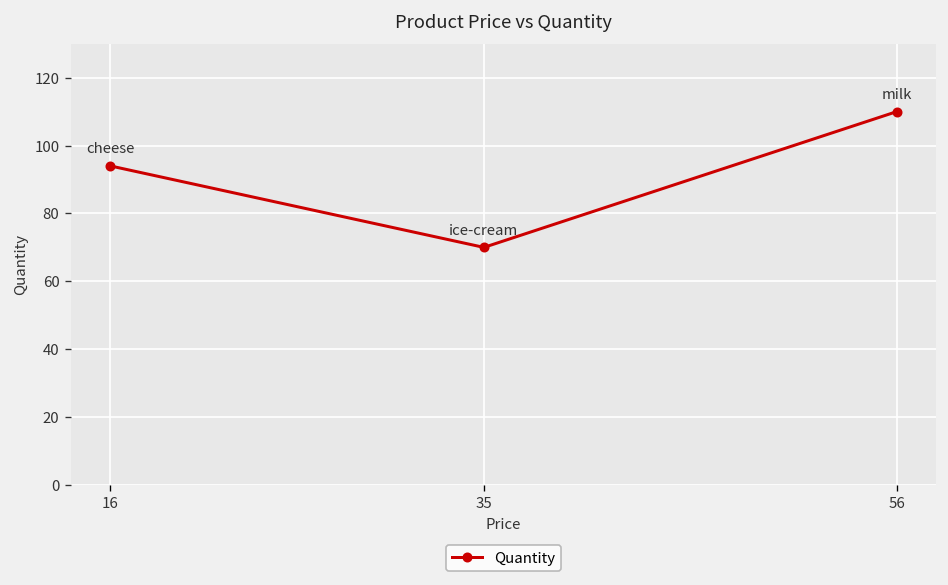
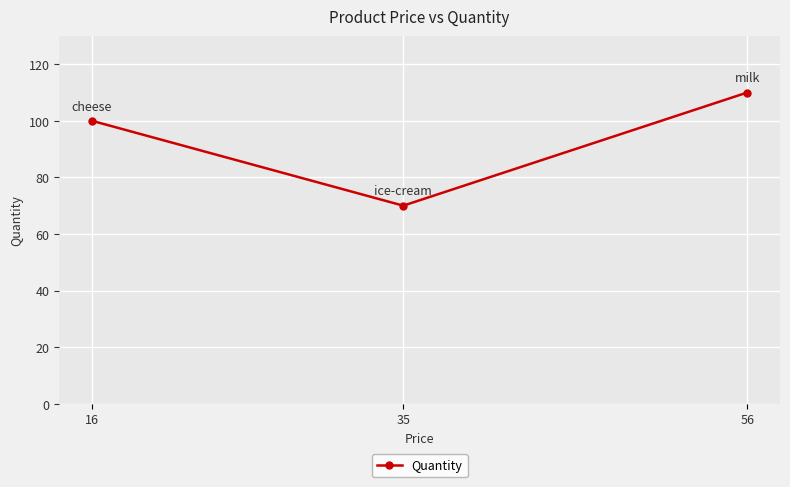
  {
-   "16": 94,
+   "16": 100,
    "35": 70,
    "56": 110
  }
